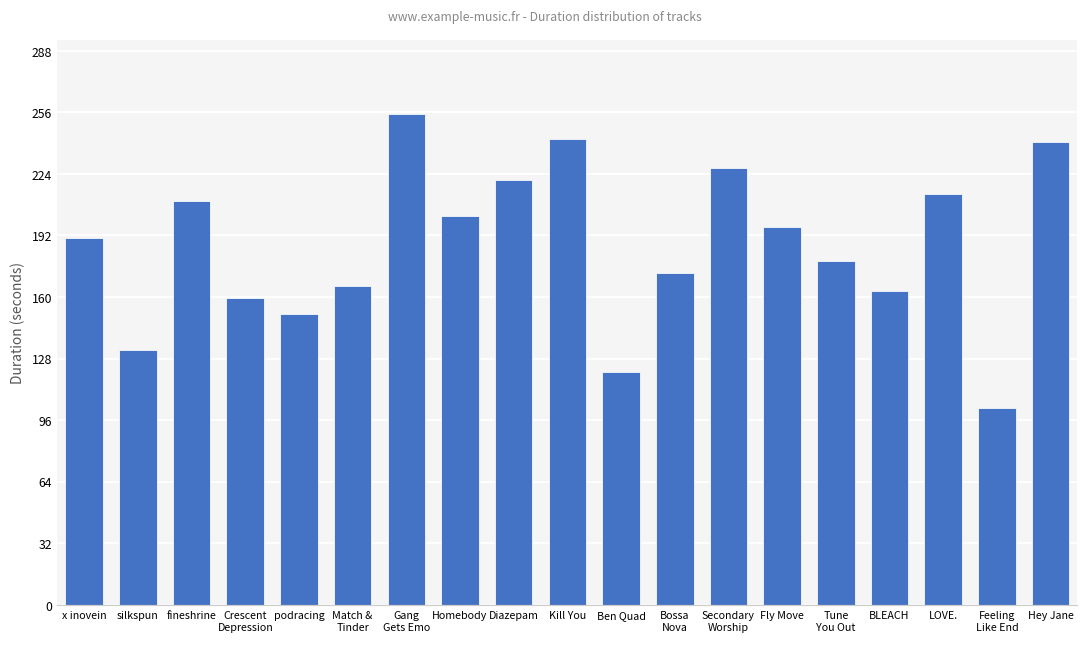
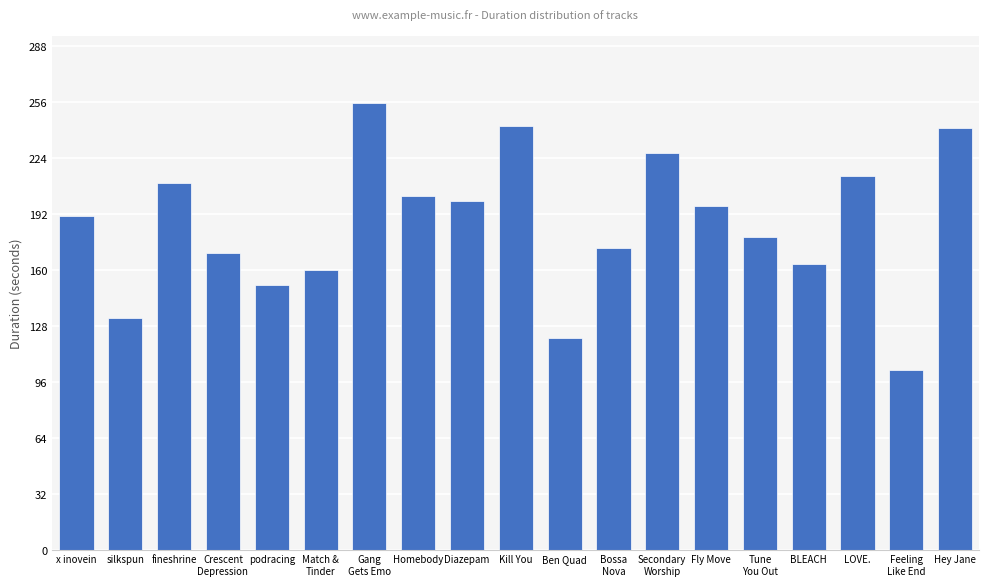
  {
    "x inovein": 191,
    "silkspun": 132,
    "fineshrine": 210,
-   "Crescent Depression": 160,
+   "Crescent Depression": 169,
    "podracing": 151,
-   "Match & Tinder": 166,
+   "Match & Tinder": 160,
    "Gang Gets Emo": 255,
    "Homebody": 202,
-   "Diazepam": 221,
+   "Diazepam": 199,
    "Kill You": 242,
    "Ben Quad": 121,
    "Bossa Nova": 173,
    "Secondary Worship": 227,
    "Fly Move": 196,
    "Tune You Out": 179,
    "BLEACH": 163,
    "LOVE.": 213,
    "Feeling Like End": 102,
    "Hey Jane": 241
  }
